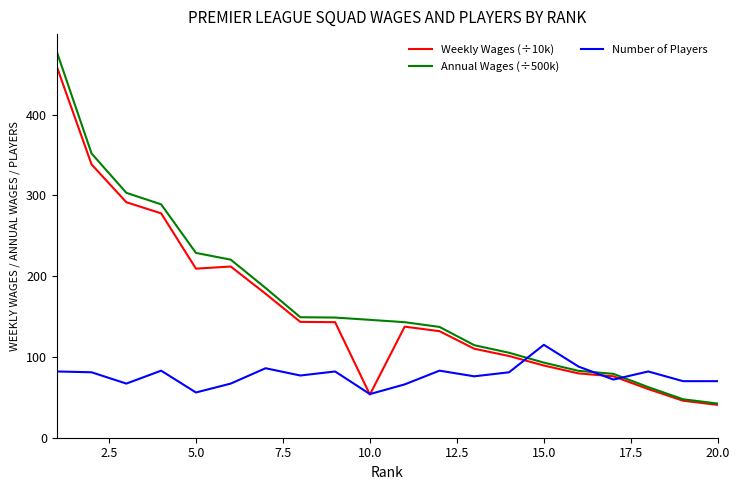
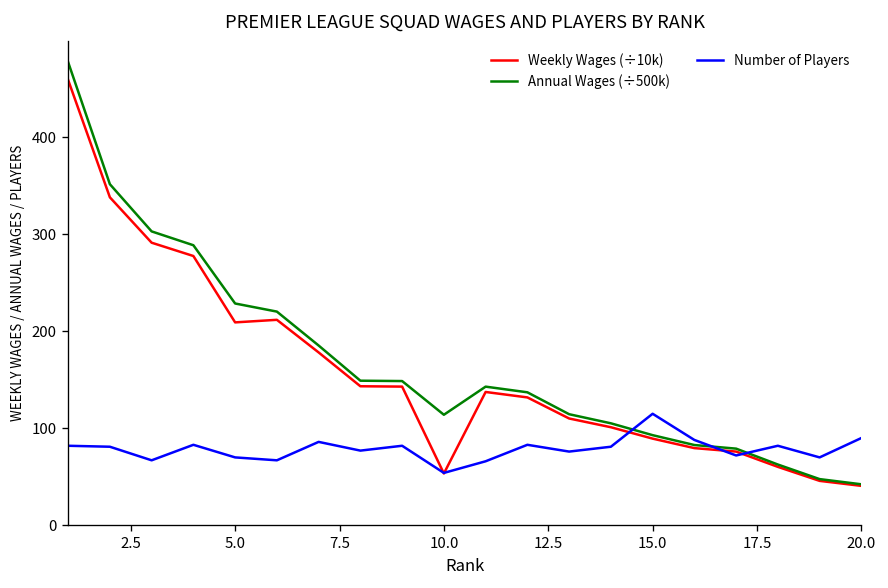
  {
    "Weekly Wages (÷10k)": {
      "5.0": 210,
      "15.0": 90
    },
    "Annual Wages (÷500k)": {
      "5.0": 230,
-     "10.0": 150,
+     "10.0": 110,
      "15.0": 90
    },
    "Number of Players": {
-     "5.0": 60,
+     "5.0": 70,
      "15.0": 120,
-     "20.0": 70
+     "20.0": 90
    }
  }
